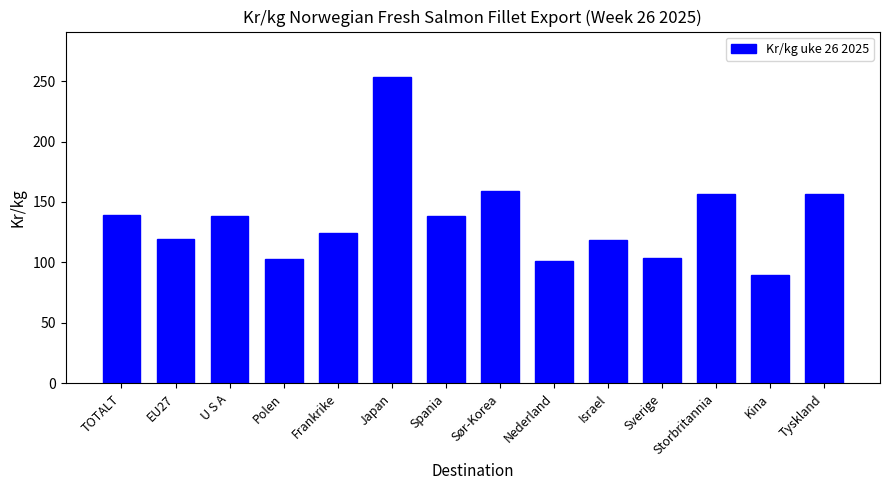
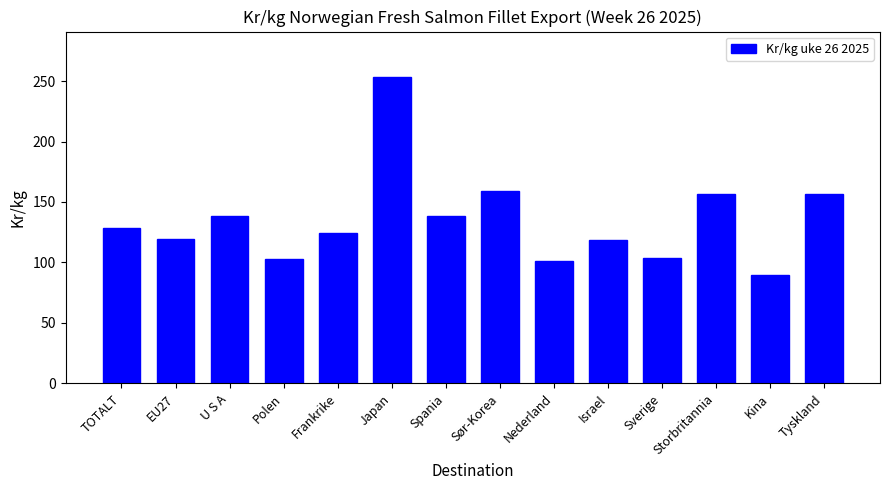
  {
-   "TOTALT": 139,
+   "TOTALT": 128,
    "EU27": 119,
    "U S A": 139,
    "Polen": 103,
    "Frankrike": 124,
    "Japan": 253,
    "Spania": 138,
    "Sør-Korea": 159,
    "Nederland": 101,
    "Israel": 119,
    "Sverige": 104,
    "Storbritannia": 156,
    "Kina": 90,
    "Tyskland": 157
  }
